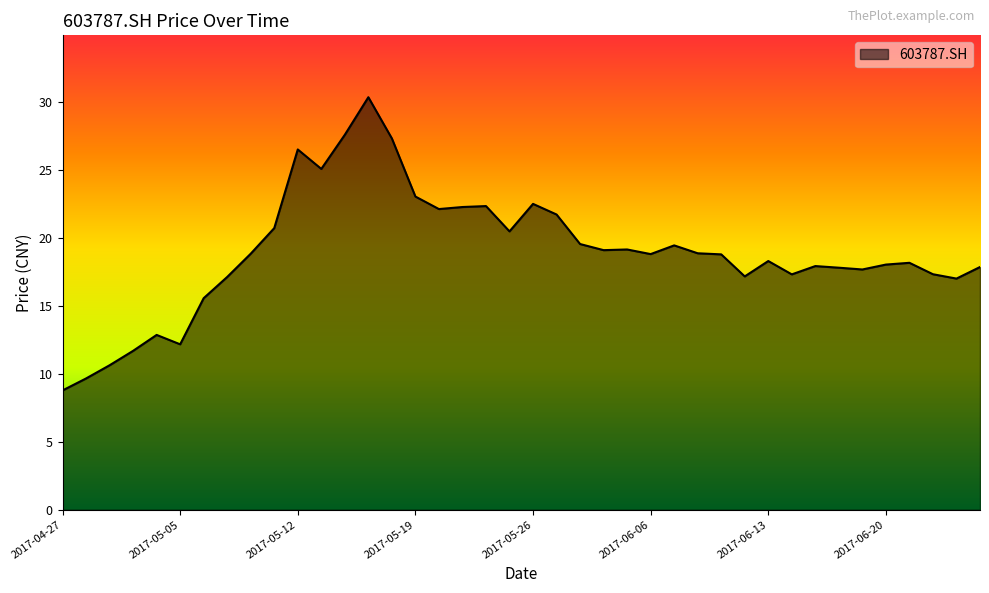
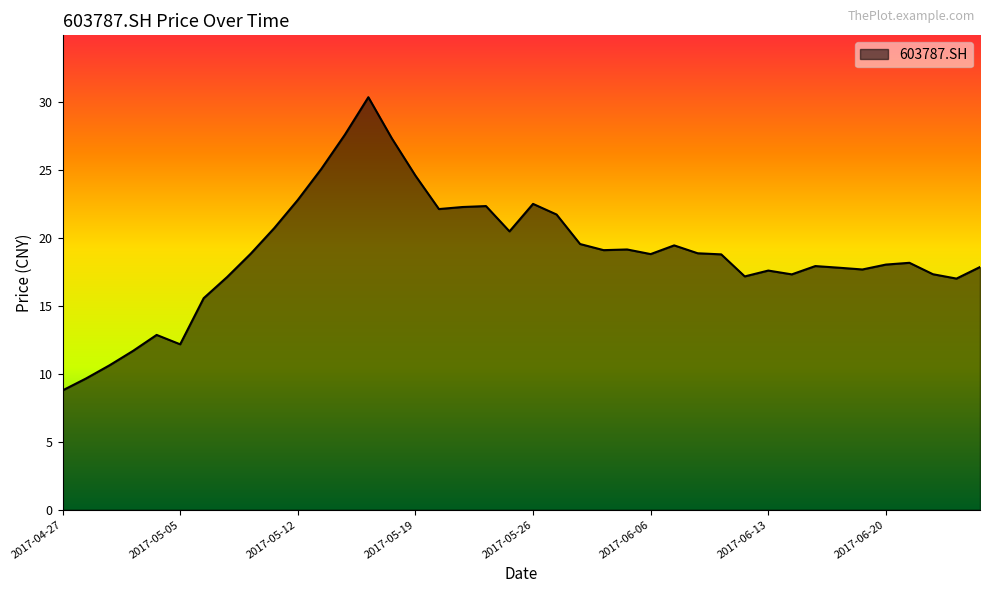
  {
    "2017-04-27": 8.8,
    "2017-05-05": 12.2,
-   "2017-05-12": 26.5,
-   "2017-05-19": 23.0,
+   "2017-05-12": 22.8,
+   "2017-05-19": 24.6,
    "2017-05-26": 22.5,
    "2017-06-06": 18.8,
-   "2017-06-13": 18.3,
+   "2017-06-13": 17.6,
    "2017-06-20": 18.0
  }
